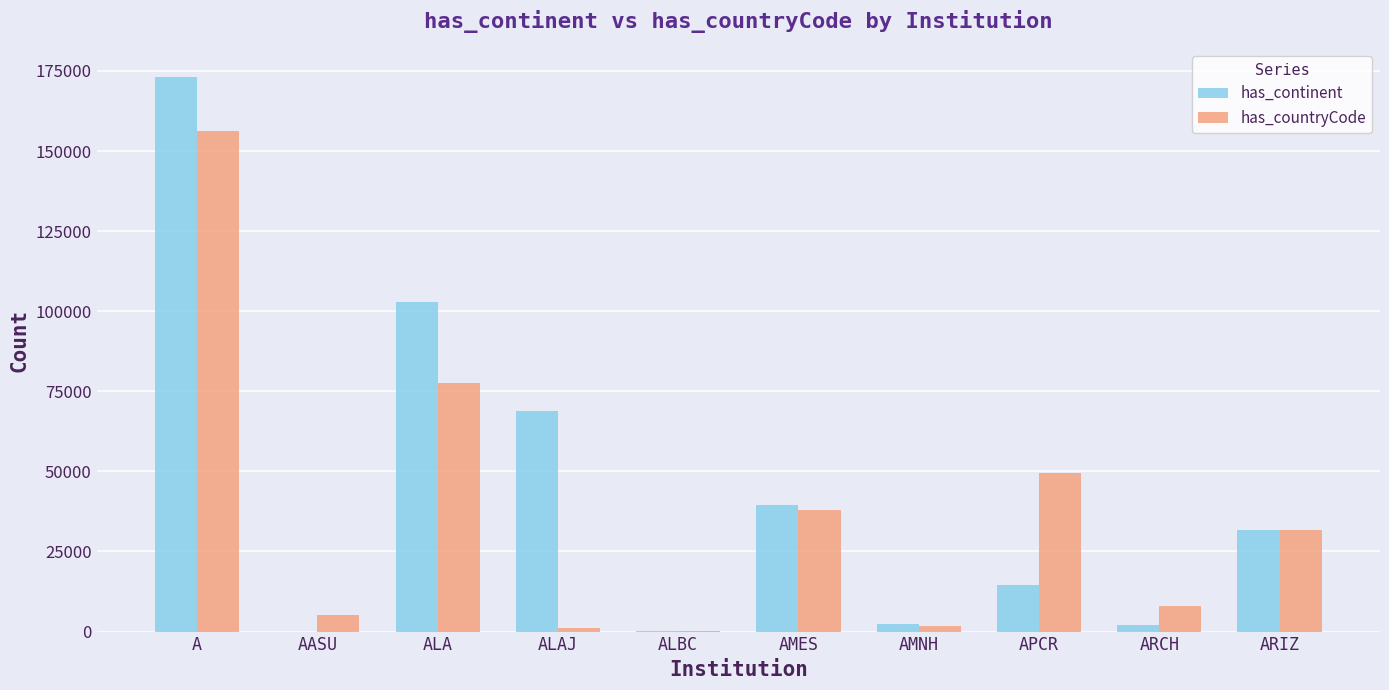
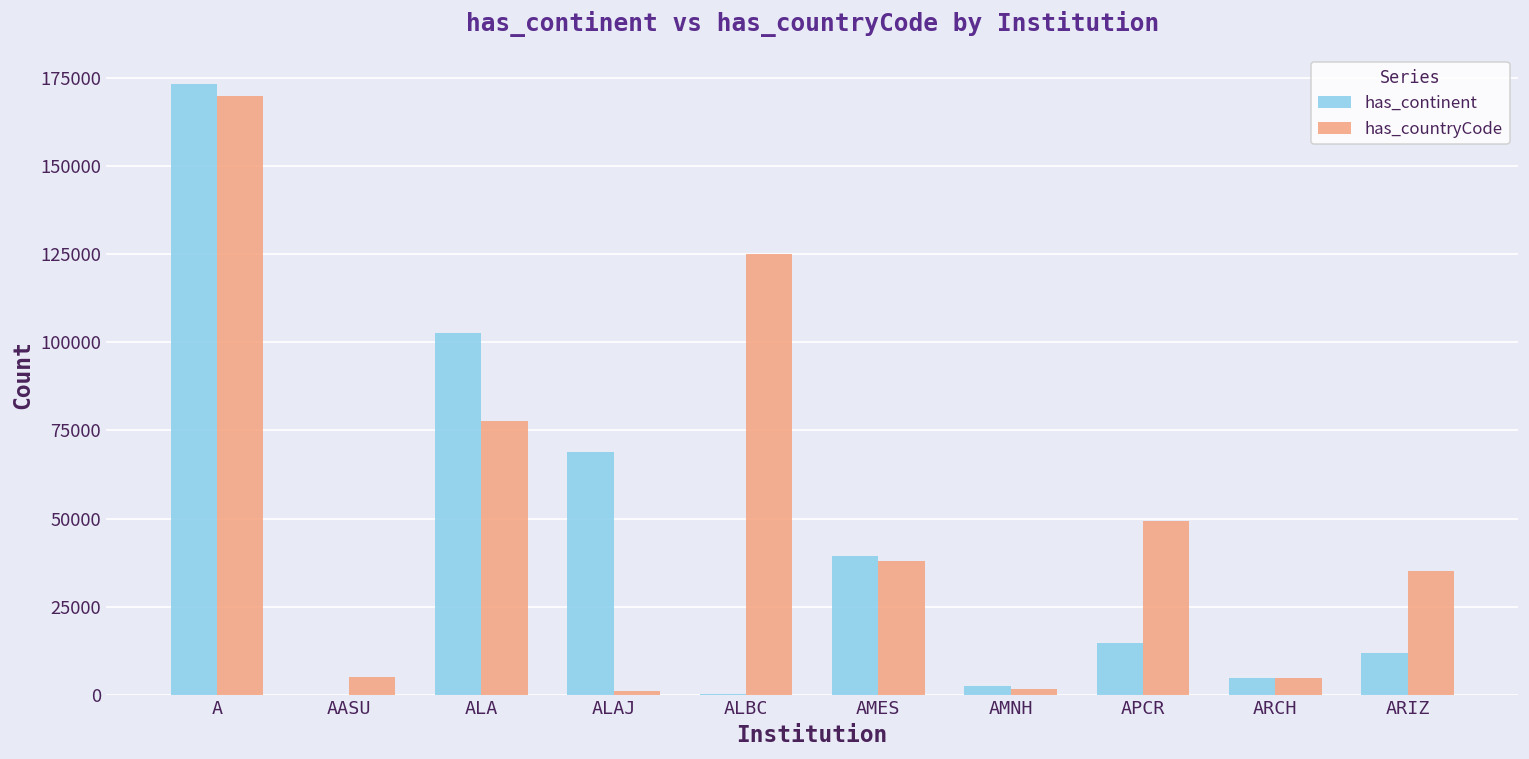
  {
    "has_continent": {
      "A": 173000,
      "AASU": 0,
      "ALA": 103000,
      "ALAJ": 69000,
      "AMES": 39000,
      "AMNH": 2000,
      "APCR": 15000,
-     "ARCH": 2000,
-     "ARIZ": 32000
+     "ARCH": 5000,
+     "ARIZ": 12000
    },
    "has_countryCode": {
-     "A": 156000,
+     "A": 170000,
      "AASU": 5000,
      "ALA": 78000,
      "ALAJ": 1000,
-     "ALBC": 0,
+     "ALBC": 125000,
      "AMES": 38000,
      "AMNH": 2000,
      "APCR": 49000,
-     "ARCH": 8000,
-     "ARIZ": 32000
+     "ARCH": 5000,
+     "ARIZ": 35000
    }
  }
